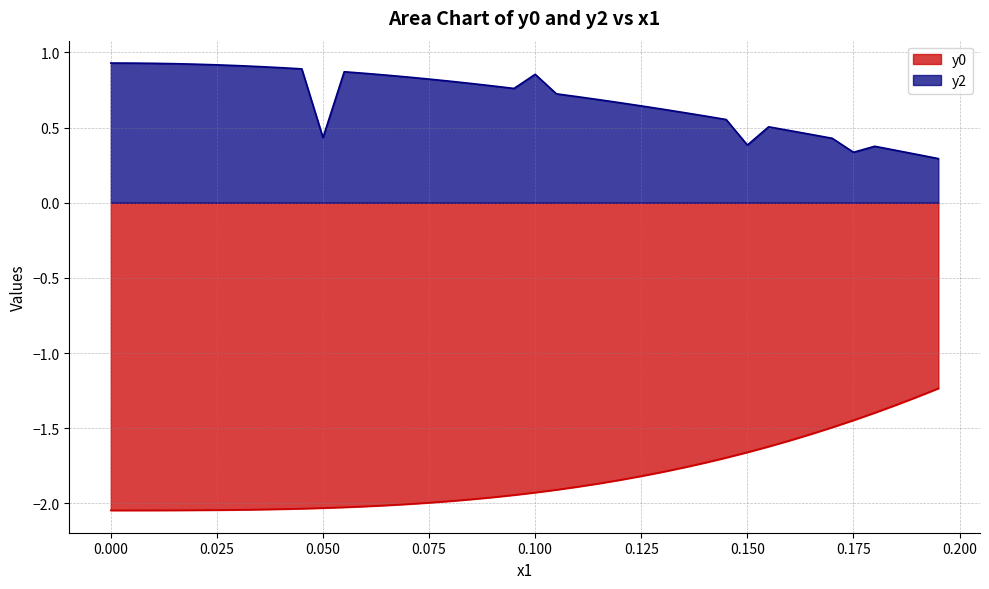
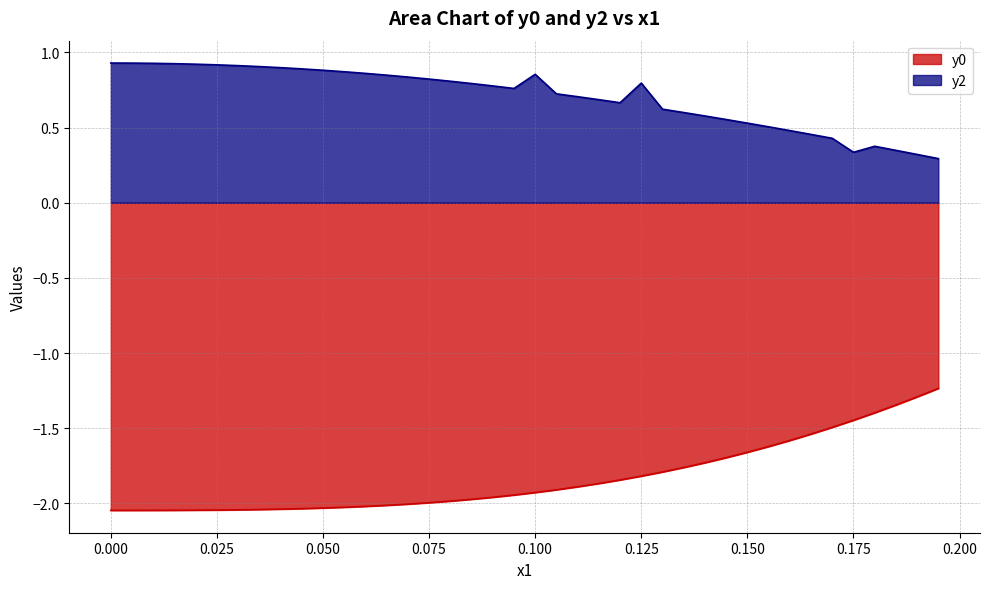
  {
    "y2": {
      "0.000": 0.93,
      "0.025": 0.92,
-     "0.050": 0.43,
+     "0.050": 0.88,
      "0.075": 0.82,
      "0.100": 0.85,
-     "0.125": 0.64,
-     "0.150": 0.38,
+     "0.125": 0.80,
+     "0.150": 0.53,
      "0.175": 0.34
    }
  }
